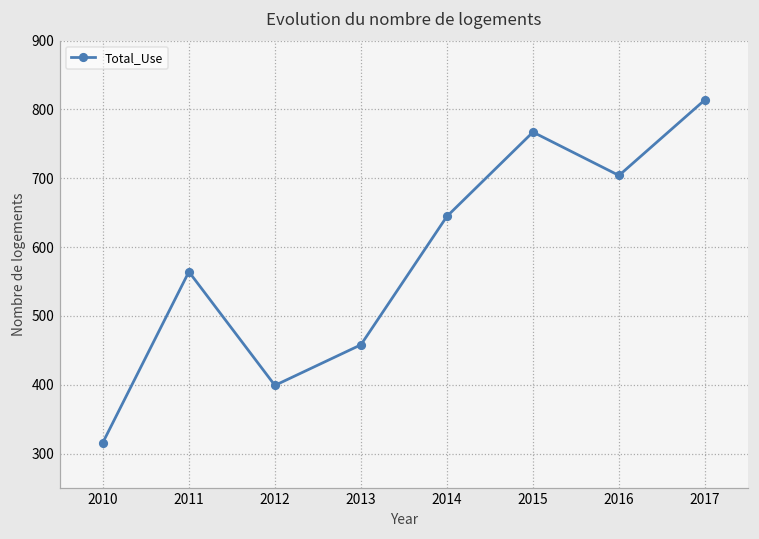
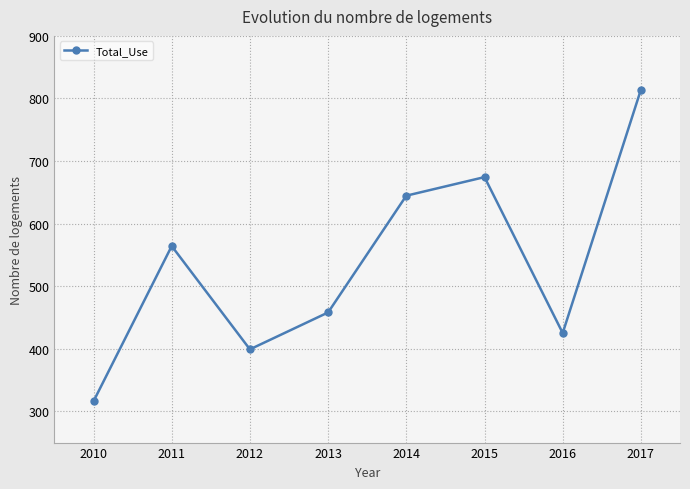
  {
    "2010": 320,
    "2011": 560,
    "2012": 400,
    "2013": 460,
    "2014": 640,
-   "2015": 770,
-   "2016": 700,
+   "2015": 670,
+   "2016": 430,
    "2017": 810
  }
